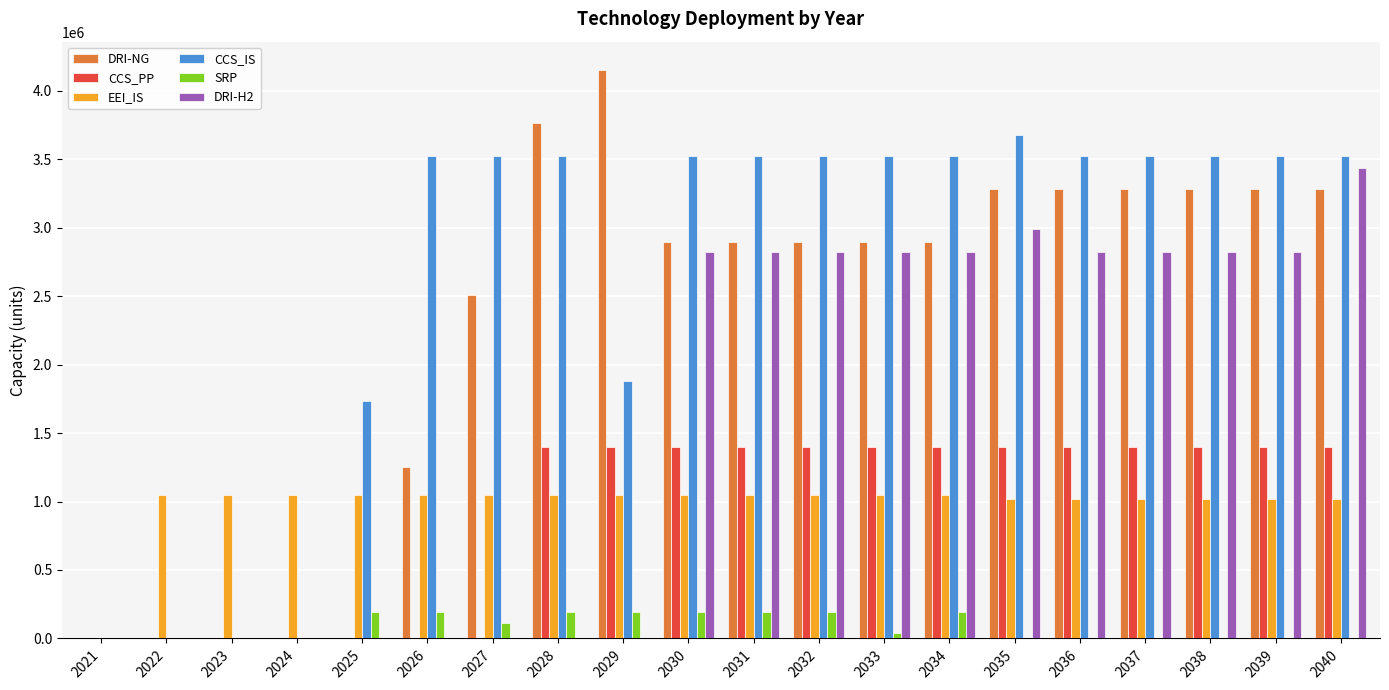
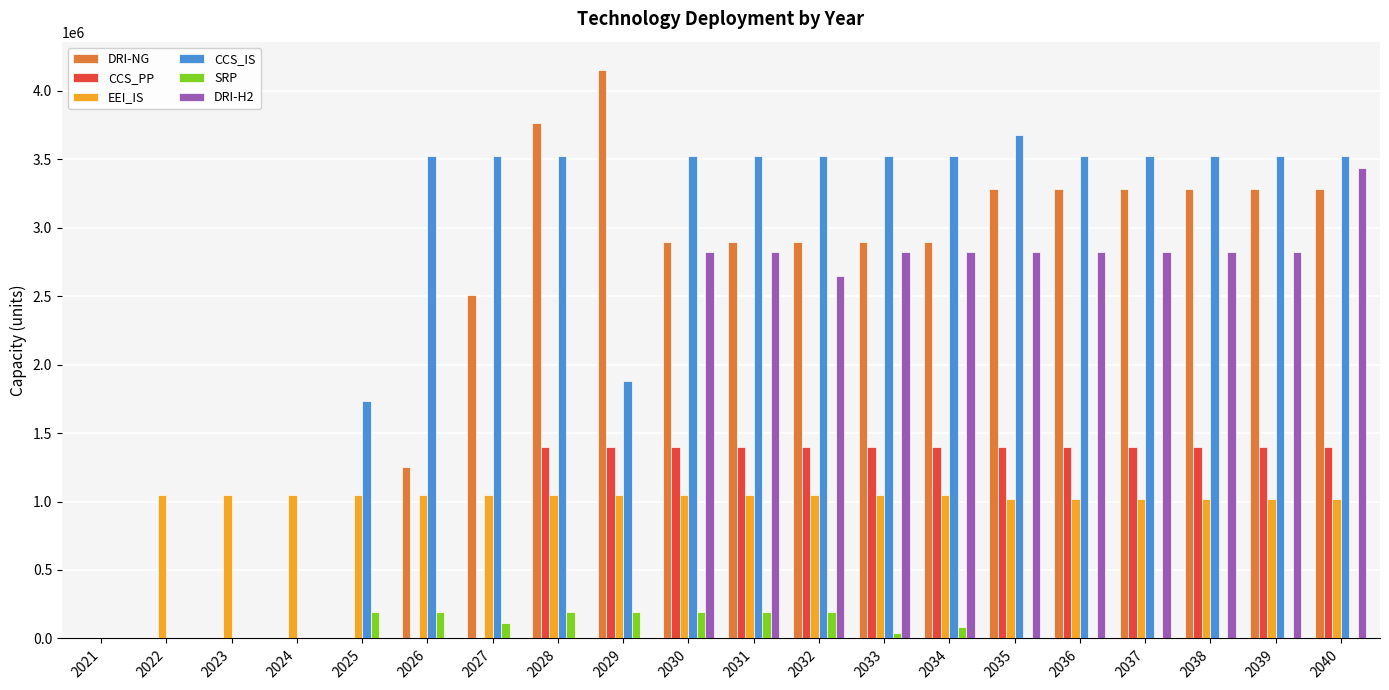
  {
    "CCS_IS": {
      "2021": 0,
      "2022": 0,
      "2023": 0,
      "2024": 0,
      "2025": 1730000,
      "2026": 3520000,
      "2027": 3520000,
      "2028": 3520000,
      "2029": 1880000,
      "2030": 3520000,
      "2031": 3520000,
      "2032": 3520000,
      "2033": 3520000,
      "2034": 3520000,
      "2035": 3680000,
      "2036": 3520000,
      "2037": 3520000,
      "2038": 3520000,
      "2039": 3520000,
      "2040": 3520000
    },
    "SRP": {
      "2021": 0,
      "2022": 0,
      "2023": 0,
      "2024": 0,
      "2025": 190000,
      "2026": 190000,
      "2027": 120000,
      "2028": 190000,
      "2029": 190000,
      "2030": 190000,
      "2031": 190000,
      "2032": 190000,
      "2033": 40000,
-     "2034": 190000,
+     "2034": 90000,
      "2035": 0,
      "2036": 0,
      "2037": 0,
      "2038": 0,
      "2039": 0,
      "2040": 0
    },
    "DRI-H2": {
      "2021": 0,
      "2022": 0,
      "2023": 0,
      "2024": 0,
      "2025": 0,
      "2026": 0,
      "2027": 0,
      "2028": 0,
      "2029": 0,
      "2030": 2820000,
      "2031": 2820000,
-     "2032": 2820000,
+     "2032": 2650000,
      "2033": 2820000,
      "2034": 2820000,
-     "2035": 2990000,
+     "2035": 2820000,
      "2036": 2820000,
      "2037": 2820000,
      "2038": 2820000,
      "2039": 2820000,
      "2040": 3430000
    }
  }
